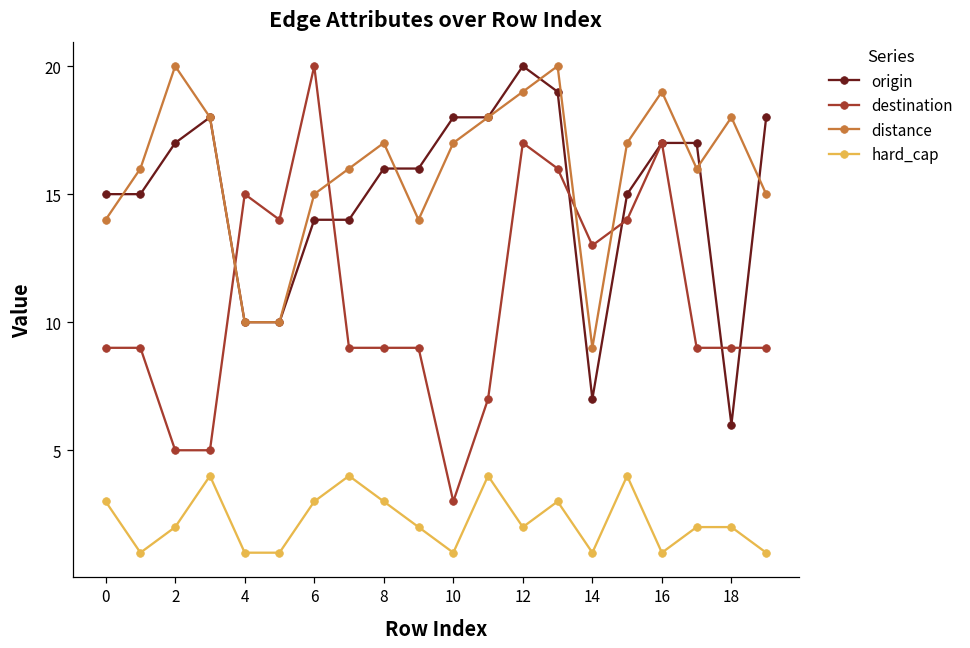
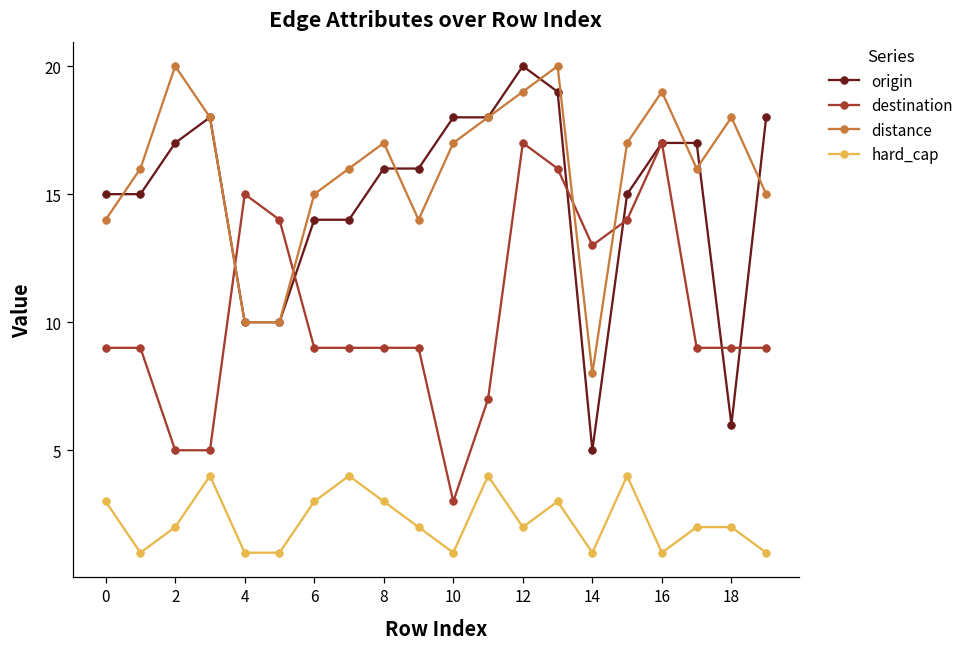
  {
    "origin": {
      "0": 15,
      "2": 17,
      "6": 14,
      "8": 16,
      "10": 18,
      "12": 20,
-     "14": 7,
+     "14": 5,
      "18": 6
    },
    "destination": {
      "0": 9,
      "2": 5,
      "4": 15,
-     "6": 20,
+     "6": 9,
      "8": 9,
      "10": 3,
      "12": 17,
      "14": 13,
      "18": 9
    },
    "distance": {
      "0": 14,
      "2": 20,
      "6": 15,
      "8": 17,
      "10": 17,
      "12": 19,
-     "14": 9,
+     "14": 8,
      "16": 19,
      "18": 18
    },
    "hard_cap": {
      "0": 3,
      "2": 2,
      "4": 1,
      "6": 3,
      "8": 3,
      "10": 1,
      "12": 2,
      "14": 1,
      "16": 1,
      "18": 2
    }
  }
